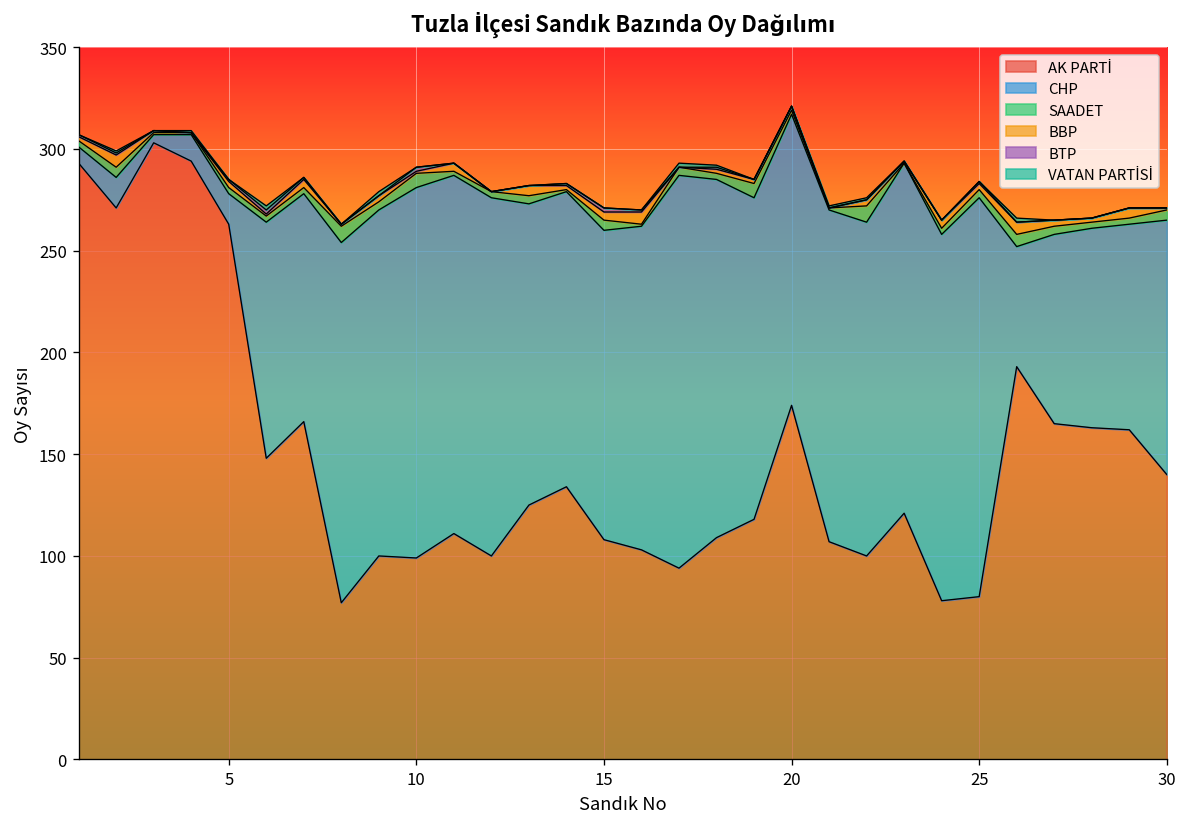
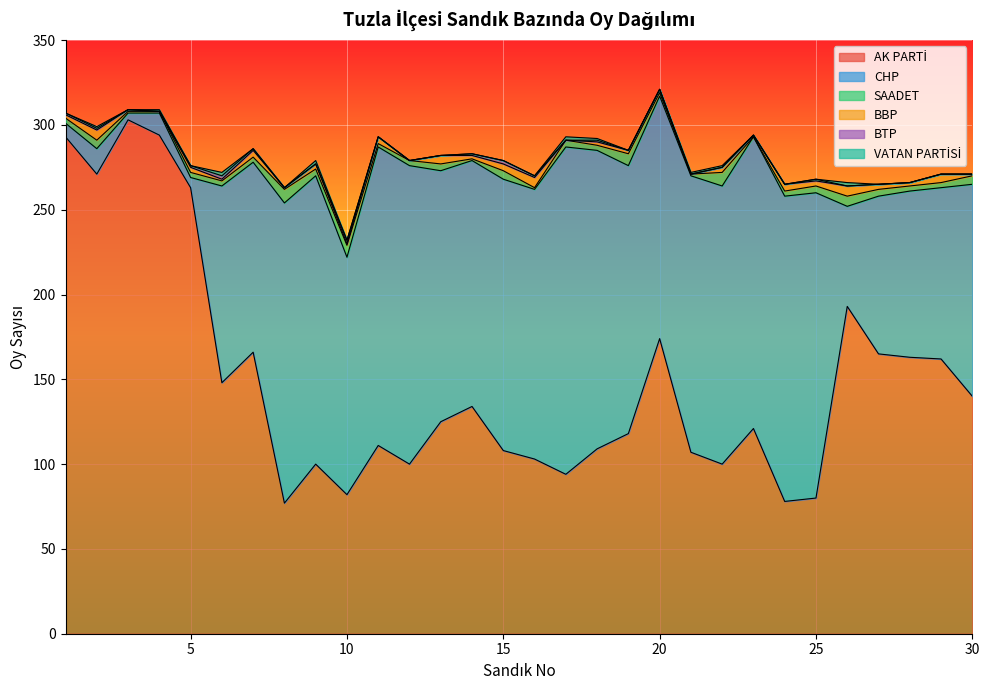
  {
    "AK PARTİ": {
      "5": 263,
-     "10": 99,
+     "10": 82,
      "15": 108,
      "20": 174,
      "25": 80,
      "30": 140
    },
    "CHP": {
-     "5": 15,
-     "10": 182,
-     "15": 152,
+     "5": 6,
+     "10": 140,
+     "15": 160,
      "20": 143,
-     "25": 196,
+     "25": 180,
      "30": 125
    },
    "BBP": {
      "15": 4
    }
  }
